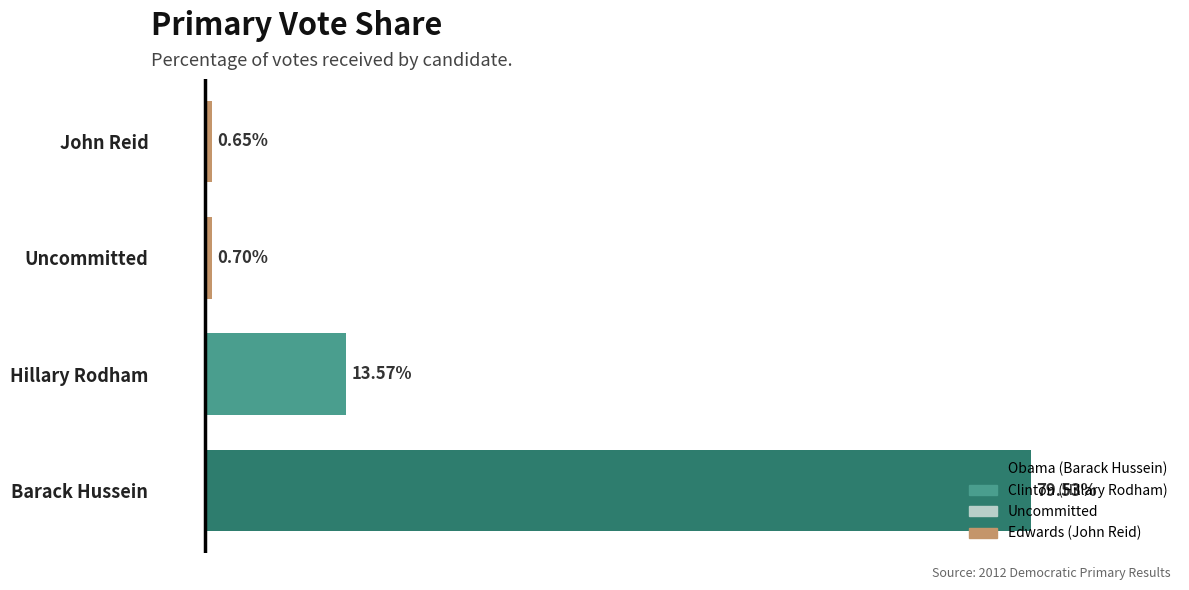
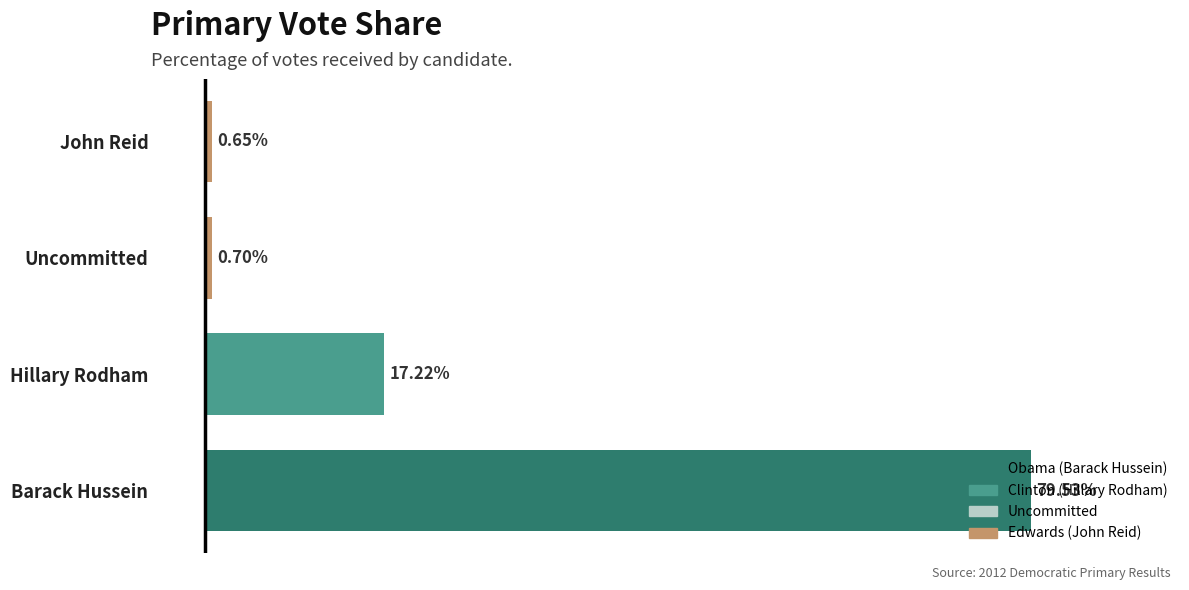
  {
    "John Reid": "0.65%",
    "Uncommitted": "0.70%",
-   "Hillary Rodham": "13.57%",
+   "Hillary Rodham": "17.22%",
    "Barack Hussein": "79.53%"
  }
